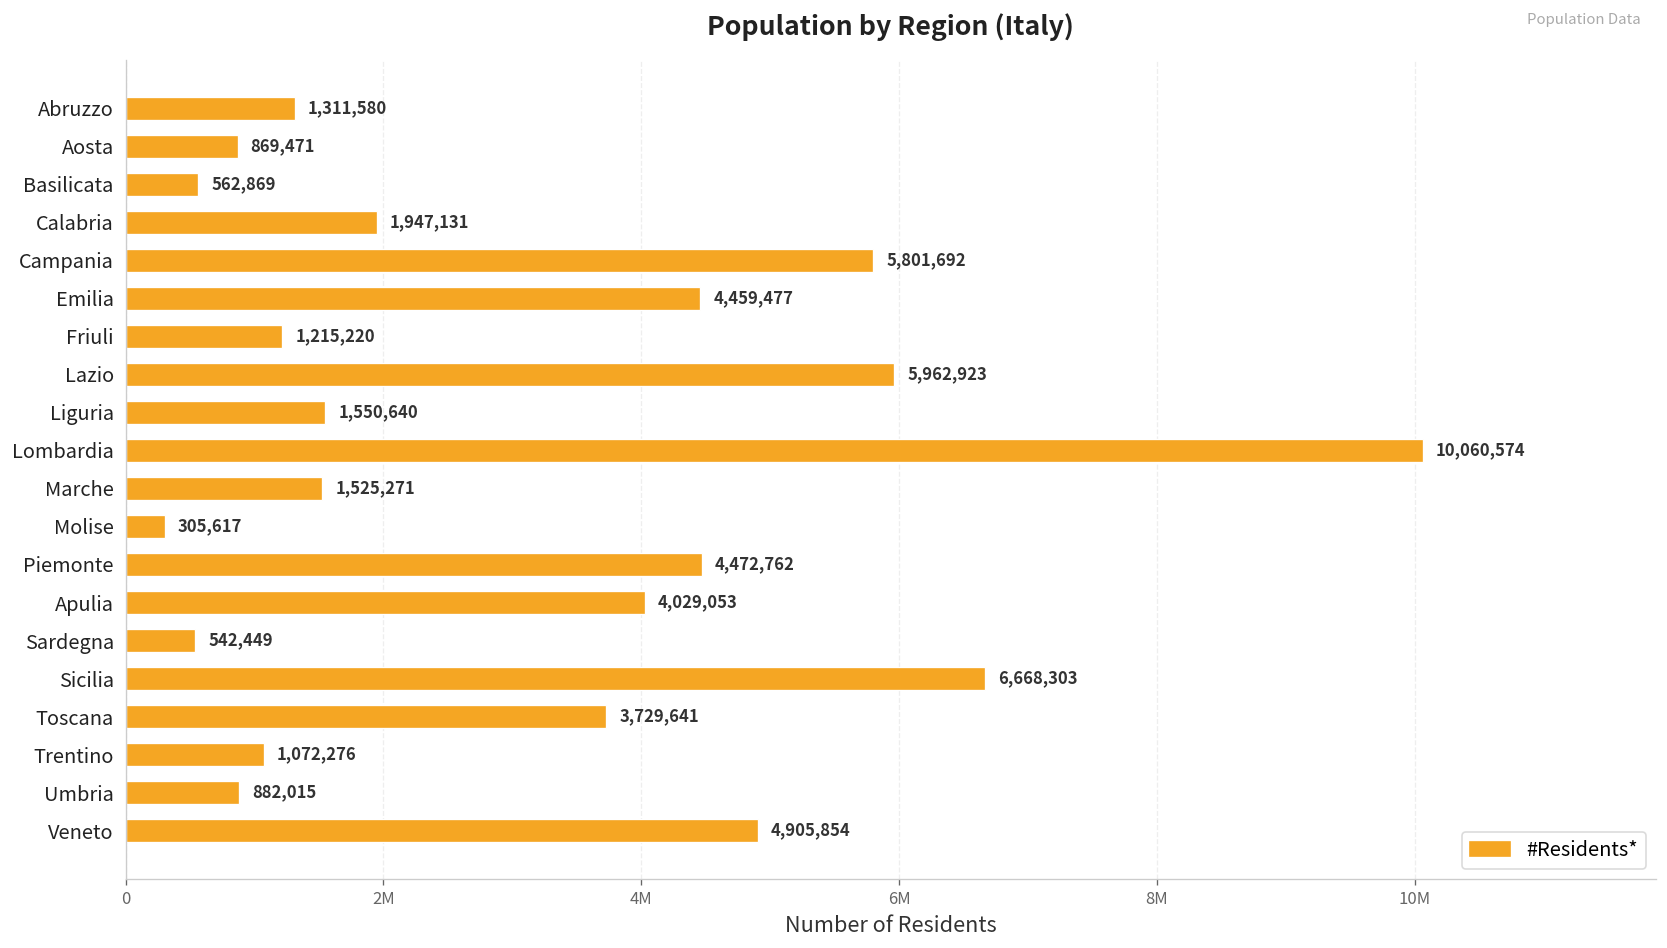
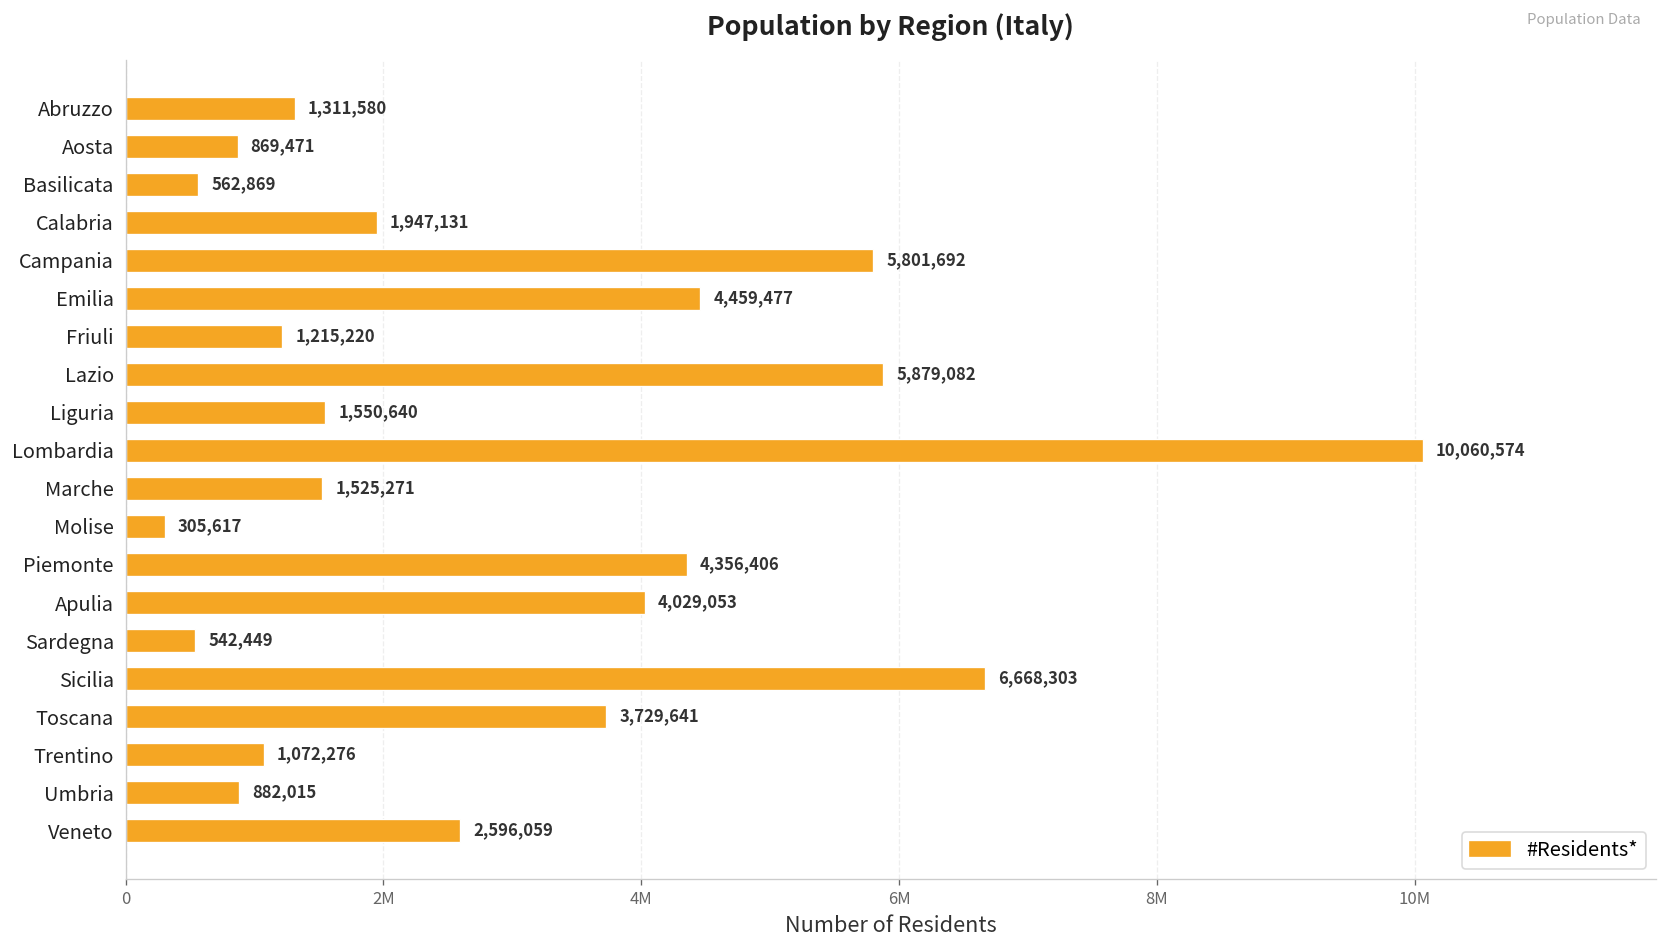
  {
    "Abruzzo": "1,311,580",
    "Aosta": "869,471",
    "Basilicata": "562,869",
    "Calabria": "1,947,131",
    "Campania": "5,801,692",
    "Emilia": "4,459,477",
    "Friuli": "1,215,220",
-   "Lazio": "5,962,923",
+   "Lazio": "5,879,082",
    "Liguria": "1,550,640",
    "Lombardia": "10,060,574",
    "Marche": "1,525,271",
    "Molise": "305,617",
-   "Piemonte": "4,472,762",
+   "Piemonte": "4,356,406",
    "Apulia": "4,029,053",
    "Sardegna": "542,449",
    "Sicilia": "6,668,303",
    "Toscana": "3,729,641",
    "Trentino": "1,072,276",
    "Umbria": "882,015",
-   "Veneto": "4,905,854"
+   "Veneto": "2,596,059"
  }
